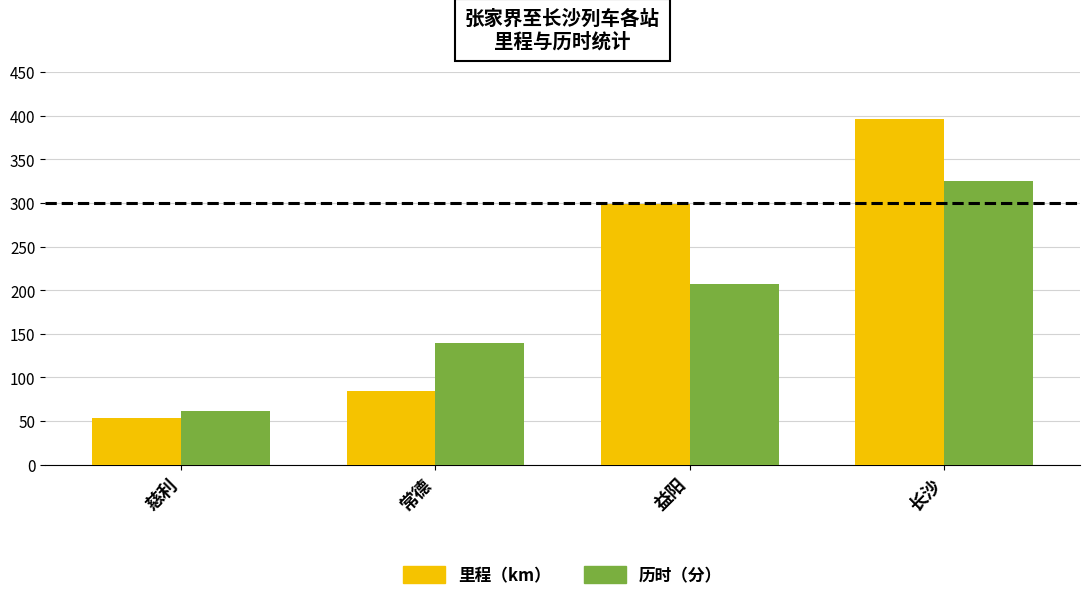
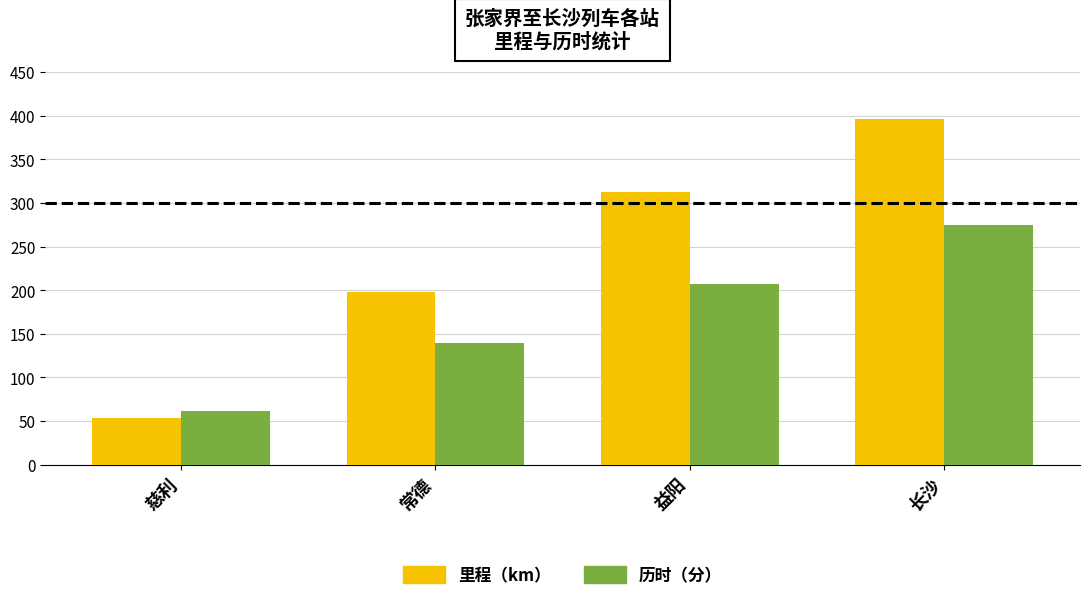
  {
    "里程（km）": {
      "慈利": 50,
-     "常德": 80,
-     "益阳": 300,
+     "常德": 200,
+     "益阳": 310,
      "长沙": 400
    },
    "历时（分）": {
      "慈利": 60,
      "常德": 140,
      "益阳": 210,
-     "长沙": 330
+     "长沙": 280
    }
  }
